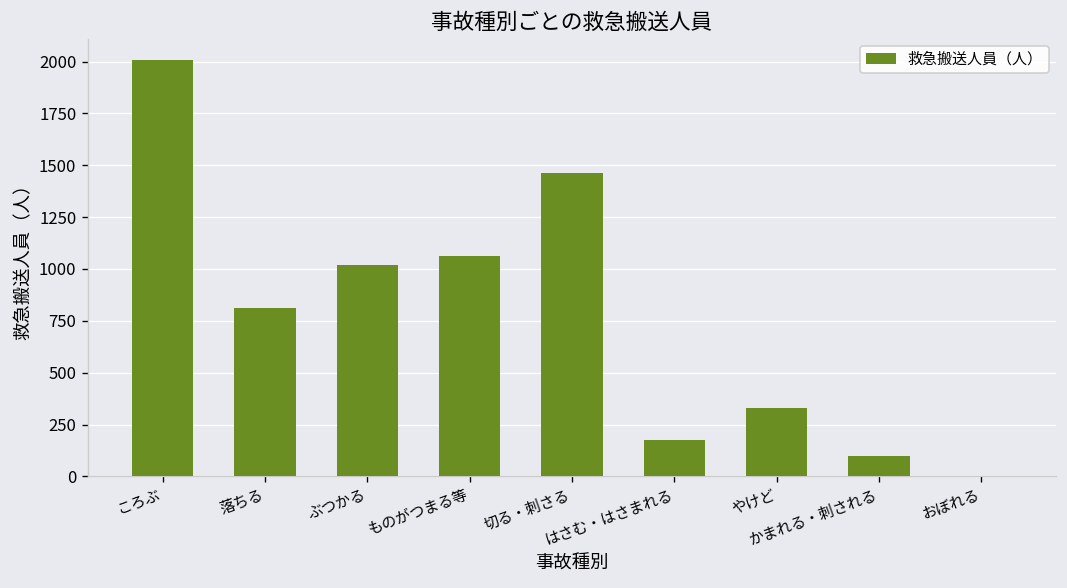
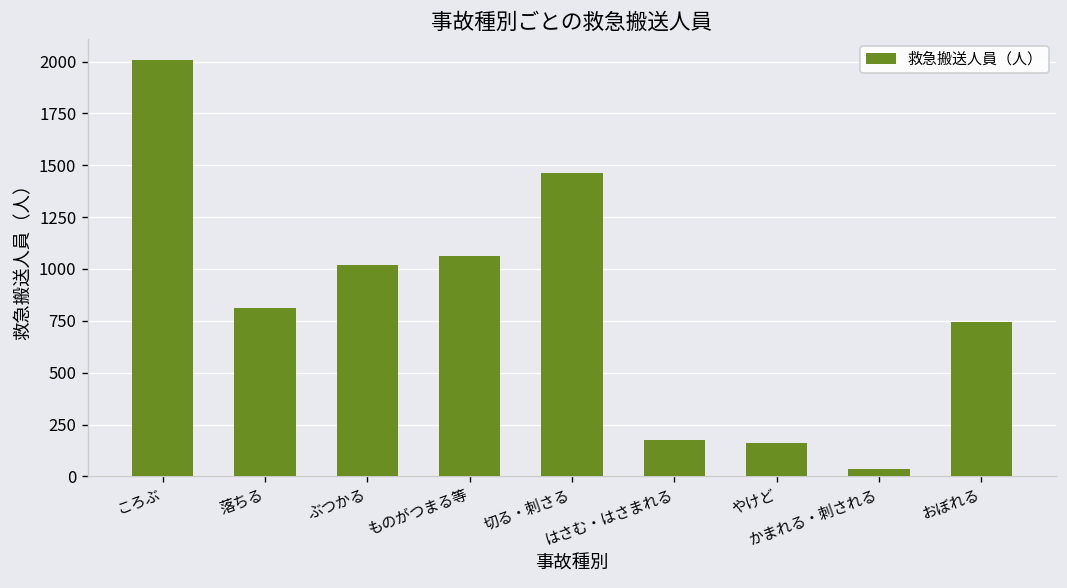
  {
    "ころぶ": 2010,
    "落ちる": 810,
    "ぶつかる": 1020,
    "ものがつまる等": 1060,
    "切る・刺さる": 1470,
    "はさむ・はさまれる": 180,
-   "やけど": 330,
-   "かまれる・刺される": 100,
-   "おぼれる": 0
+   "やけど": 160,
+   "かまれる・刺される": 40,
+   "おぼれる": 740
  }
